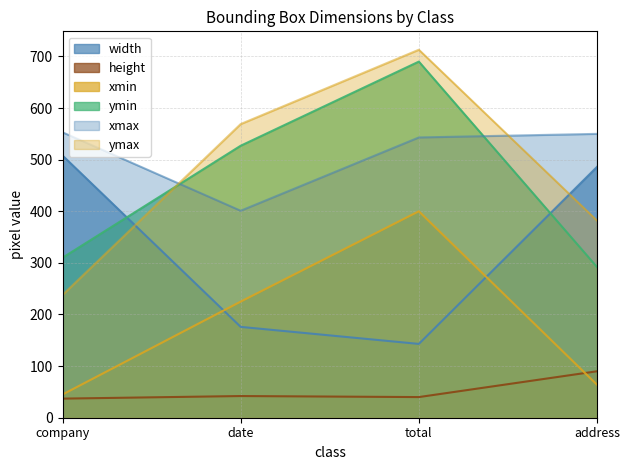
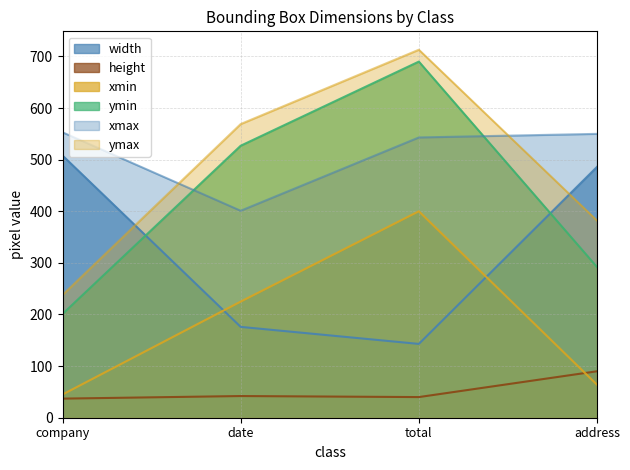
  {
    "height": {
      "company": 40,
      "date": 40,
      "total": 40,
      "address": 90
    },
    "ymin": {
-     "company": 310,
+     "company": 200,
      "date": 530,
      "total": 690,
      "address": 290
    }
  }
